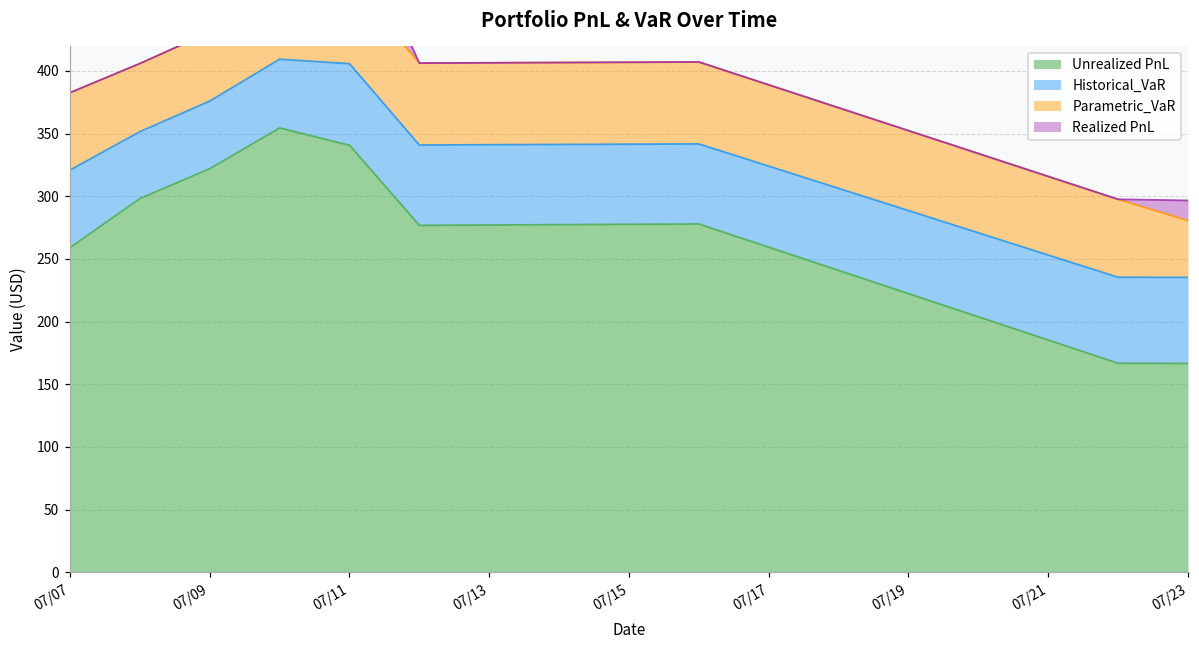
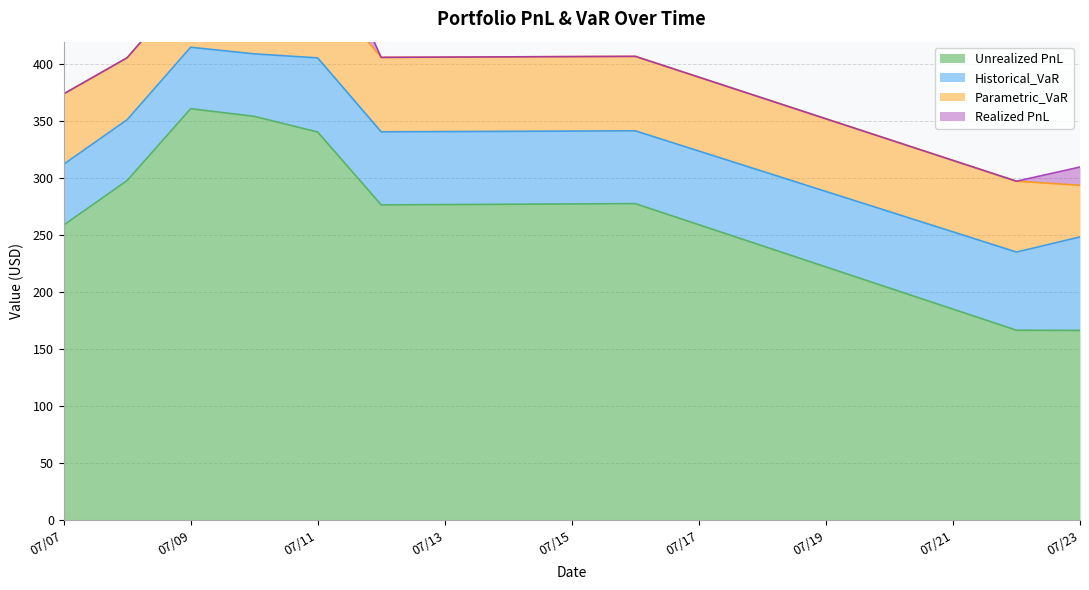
  {
    "Unrealized PnL": {
      "07/07": 259,
-     "07/09": 322,
+     "07/09": 361,
      "07/11": 341,
      "07/23": 167
    },
    "Historical_VaR": {
-     "07/07": 62,
+     "07/07": 53,
      "07/09": 54,
      "07/11": 65,
-     "07/23": 69
+     "07/23": 82
    },
    "Parametric_VaR": {
      "07/23": 45
    },
    "Realized PnL": {
      "07/23": 16
    }
  }
